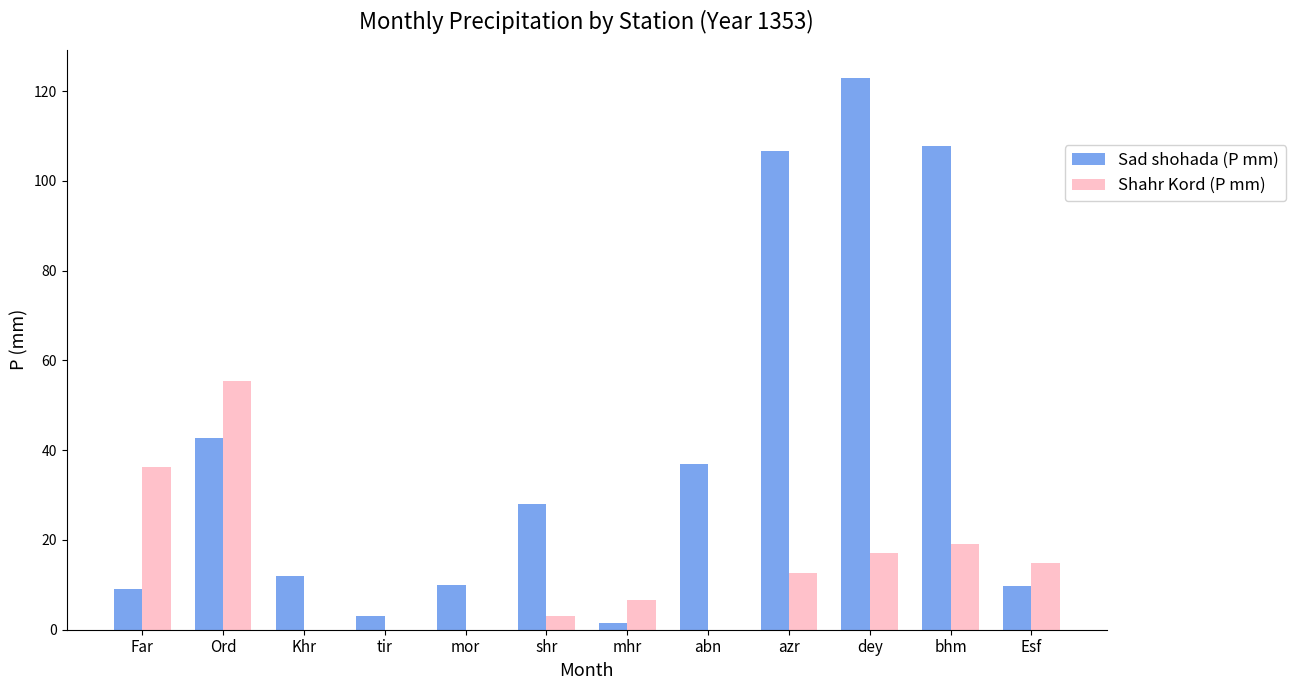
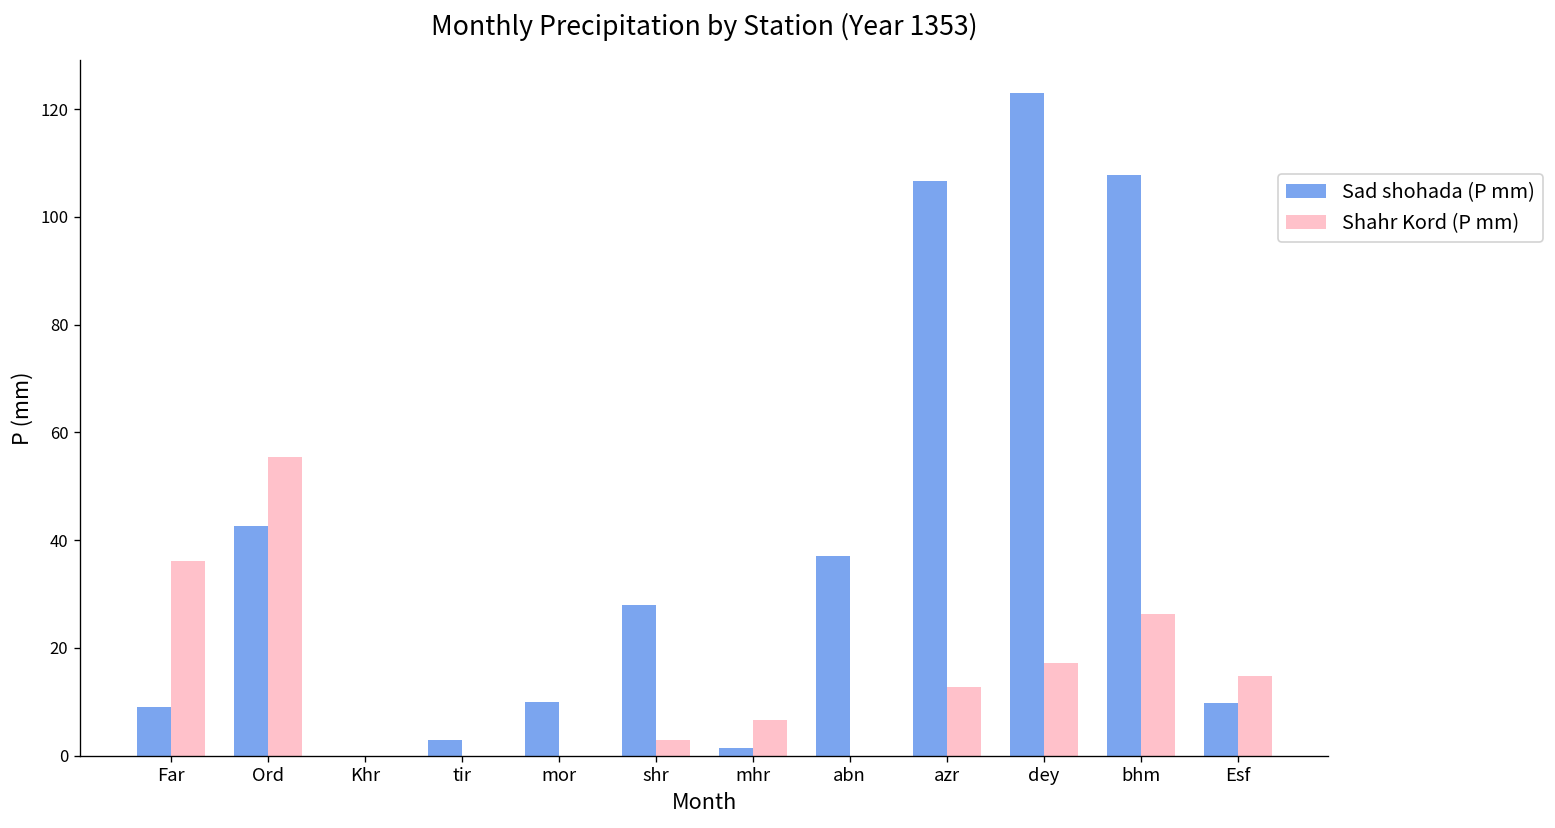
  {
    "Sad shohada (P mm)": {
      "Far": 9,
      "Ord": 43,
-     "Khr": 12,
+     "Khr": 0,
      "tir": 3,
      "mor": 10,
      "shr": 28,
      "mhr": 2,
      "abn": 37,
      "azr": 107,
      "dey": 123,
      "bhm": 108,
      "Esf": 10
    },
    "Shahr Kord (P mm)": {
      "Far": 36,
      "Ord": 56,
      "Khr": 0,
      "tir": 0,
      "mor": 0,
      "shr": 3,
      "mhr": 7,
      "abn": 0,
      "azr": 13,
      "dey": 17,
-     "bhm": 19,
+     "bhm": 26,
      "Esf": 15
    }
  }
